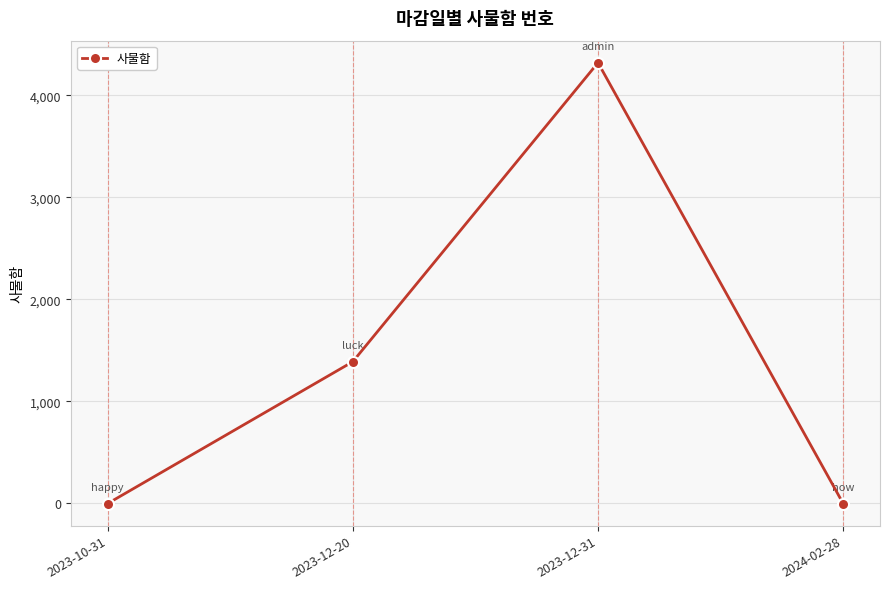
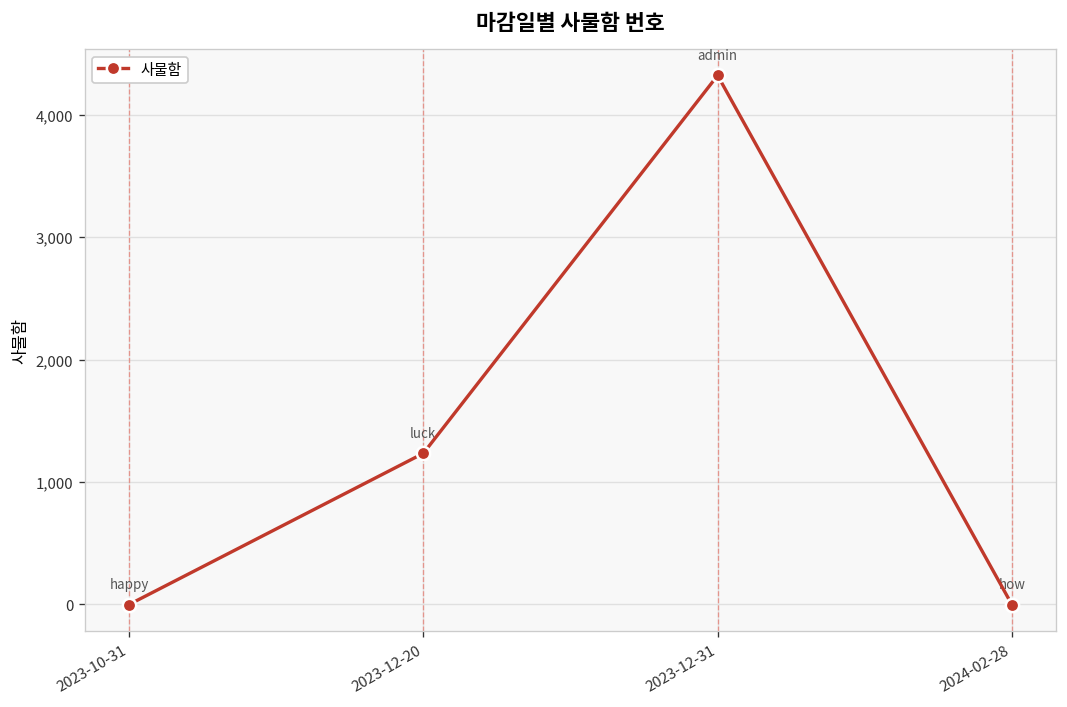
  {
    "2023-10-31": "0",
-   "2023-12-20": "1,390",
+   "2023-12-20": "1,230",
    "2023-12-31": "4,320",
    "2024-02-28": "0"
  }
